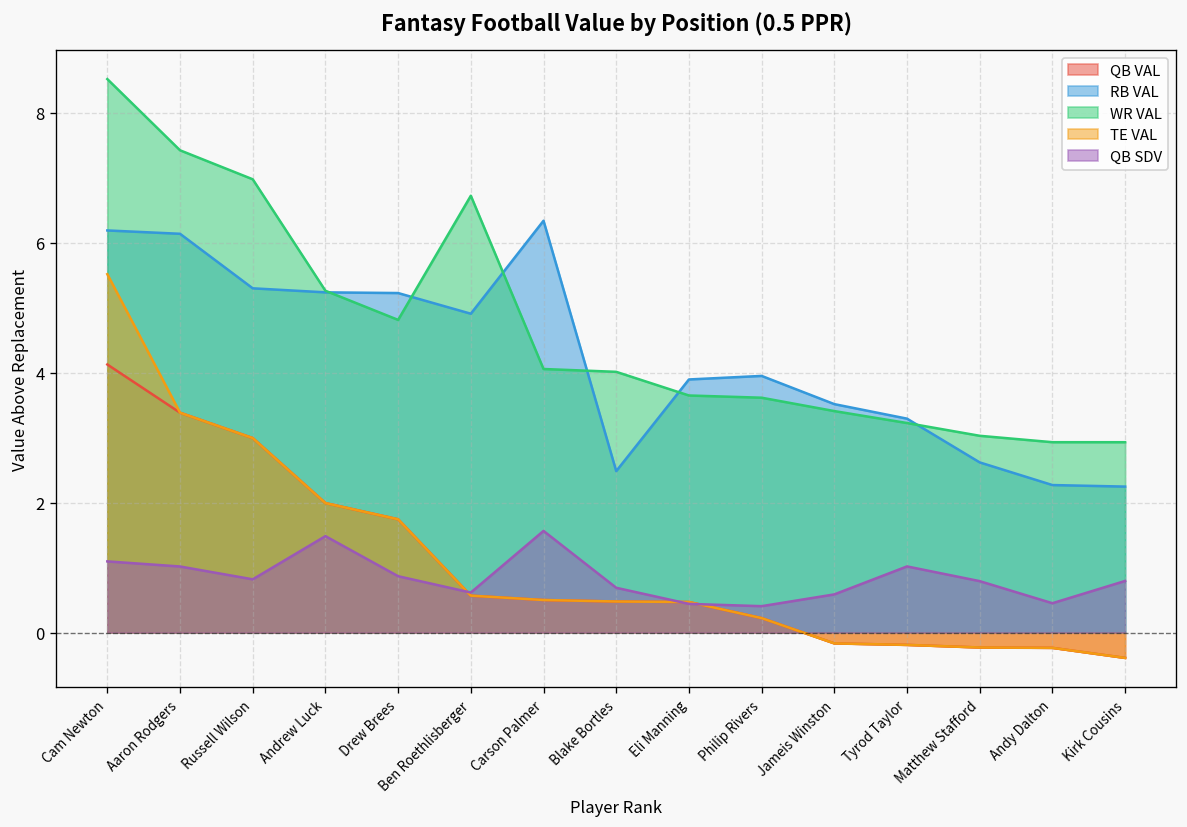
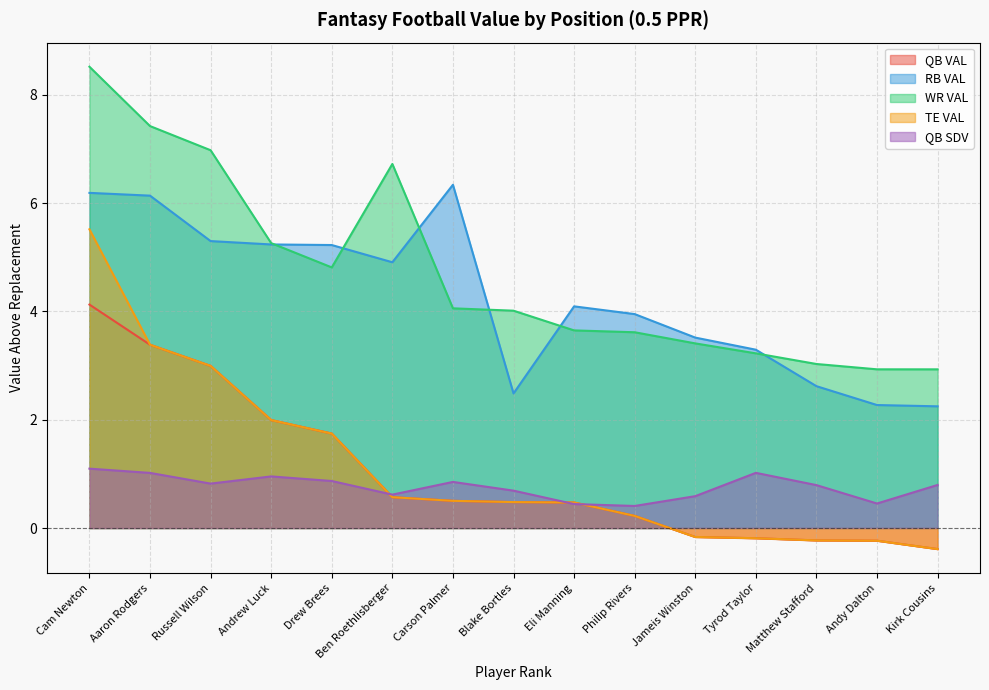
  {
    "RB VAL": {
      "Cam Newton": 6.2,
      "Aaron Rodgers": 6.1,
      "Russell Wilson": 5.3,
      "Drew Brees": 5.2,
      "Ben Roethlisberger": 4.9,
      "Carson Palmer": 6.3,
      "Blake Bortles": 2.5,
-     "Eli Manning": 3.9,
+     "Eli Manning": 4.1,
      "Philip Rivers": 4.0,
      "Jameis Winston": 3.5,
      "Tyrod Taylor": 3.3,
      "Matthew Stafford": 2.6,
      "Andy Dalton": 2.3,
      "Kirk Cousins": 2.2
    },
    "WR VAL": {
      "Cam Newton": 8.5,
      "Aaron Rodgers": 7.4,
      "Russell Wilson": 7.0,
      "Drew Brees": 4.8,
      "Ben Roethlisberger": 6.7,
      "Carson Palmer": 4.1,
      "Blake Bortles": 4.0,
      "Eli Manning": 3.6,
      "Philip Rivers": 3.6,
      "Jameis Winston": 3.4,
      "Tyrod Taylor": 3.2,
      "Matthew Stafford": 3.0,
      "Andy Dalton": 2.9,
      "Kirk Cousins": 2.9
    },
    "QB SDV": {
      "Cam Newton": 1.1,
      "Aaron Rodgers": 1.0,
      "Russell Wilson": 0.8,
-     "Andrew Luck": 1.5,
+     "Andrew Luck": 1.0,
      "Drew Brees": 0.9,
      "Ben Roethlisberger": 0.6,
-     "Carson Palmer": 1.6,
+     "Carson Palmer": 0.9,
      "Blake Bortles": 0.7,
      "Philip Rivers": 0.4,
      "Jameis Winston": 0.6,
      "Tyrod Taylor": 1.0,
      "Matthew Stafford": 0.8,
      "Andy Dalton": 0.5,
      "Kirk Cousins": 0.8
    }
  }
